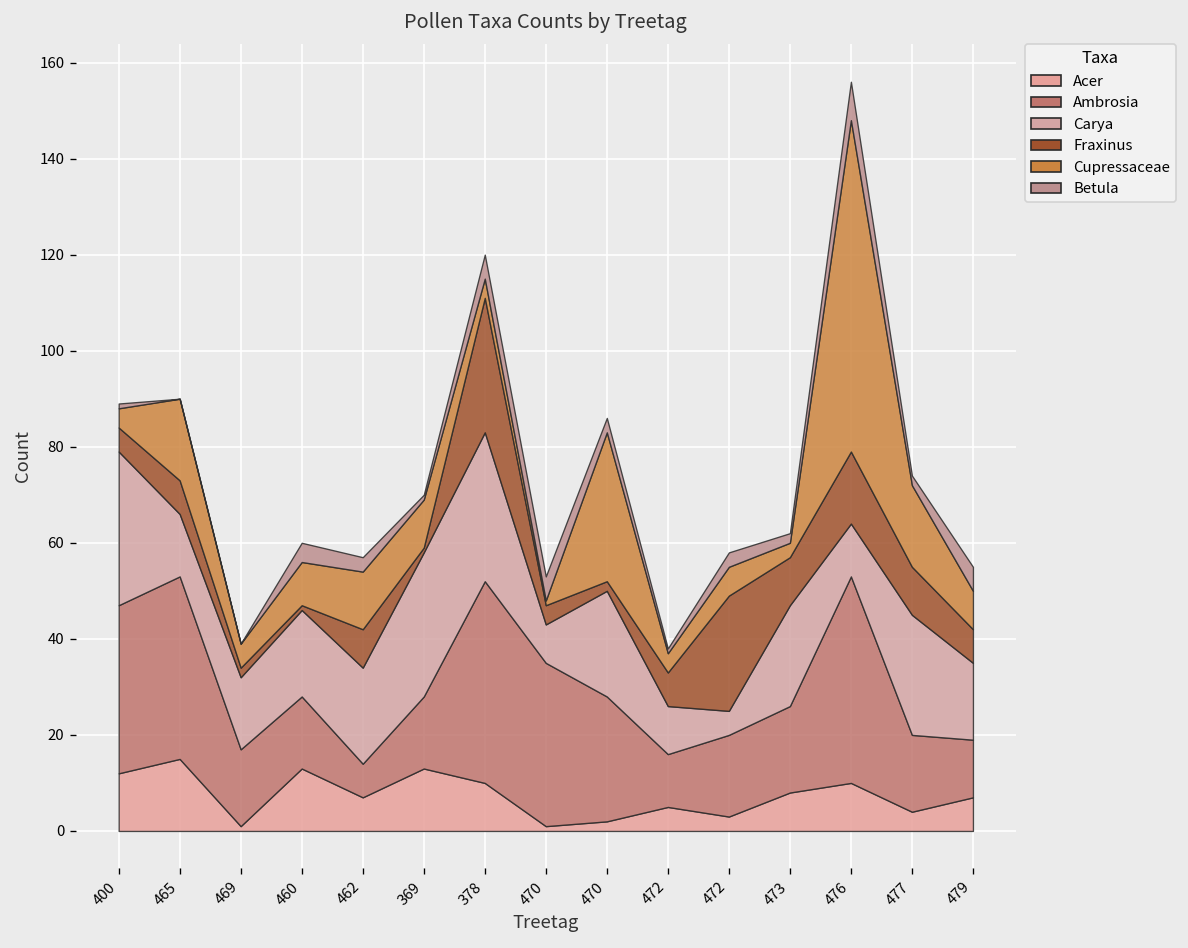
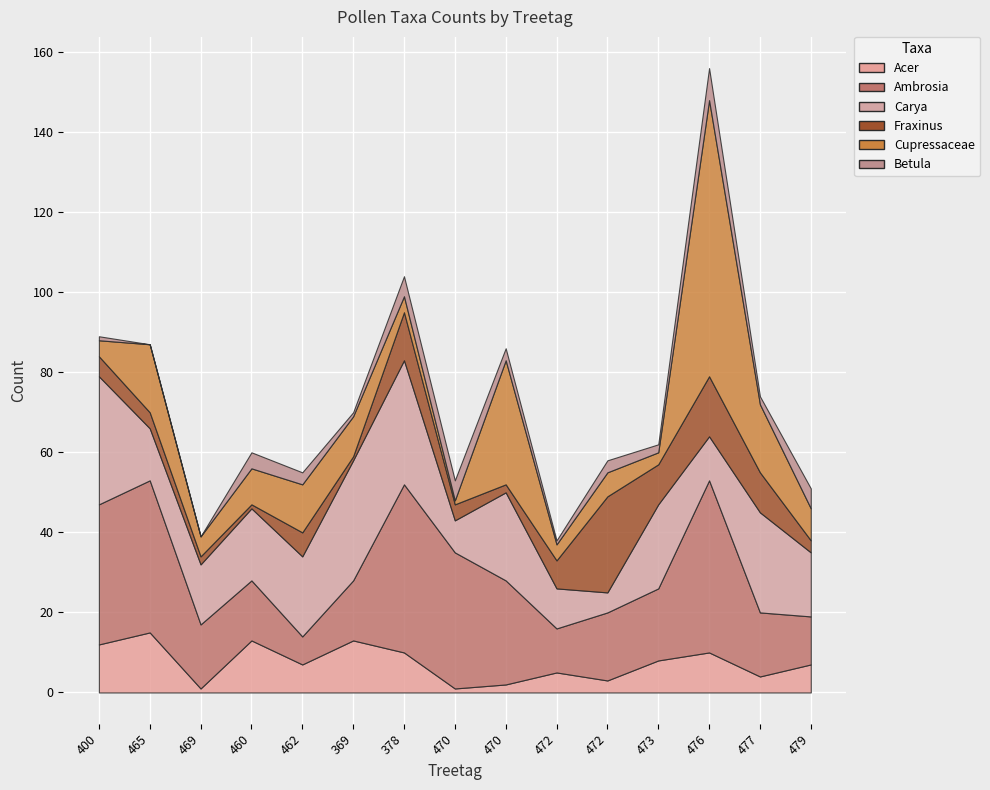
  {
    "Fraxinus": {
      "400": 5,
-     "465": 7,
+     "465": 4,
      "469": 2,
      "460": 1,
-     "462": 8,
+     "462": 6,
      "369": 1,
-     "378": 28,
+     "378": 12,
      "473": 10,
      "476": 15,
      "477": 10,
-     "479": 7
+     "479": 3
    }
  }
